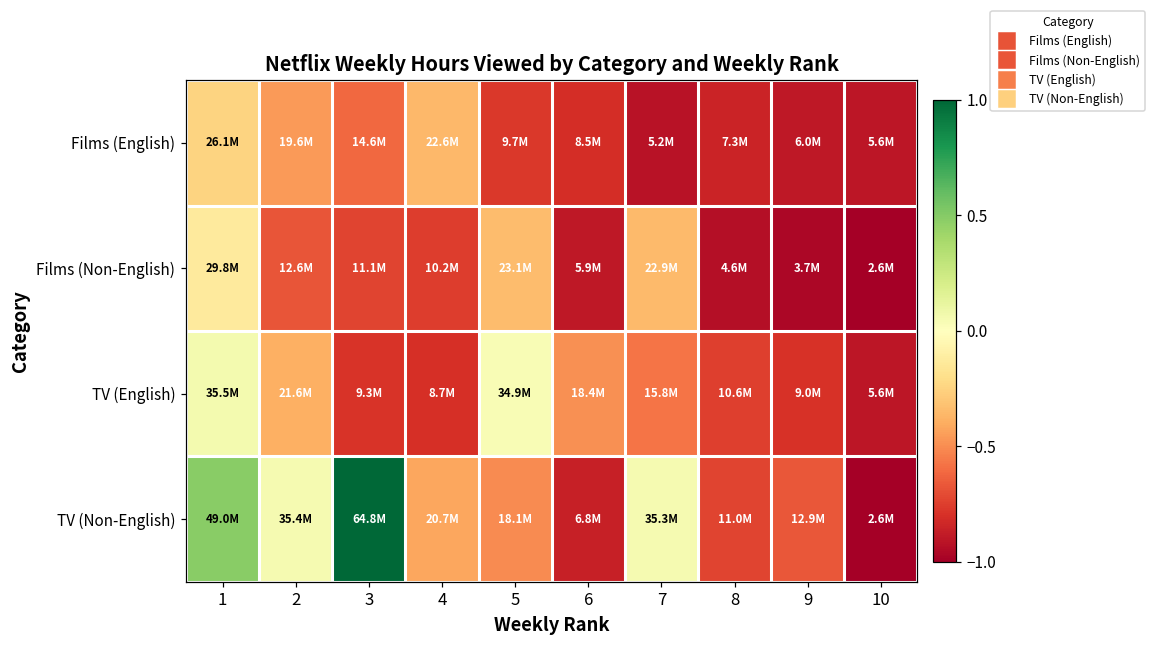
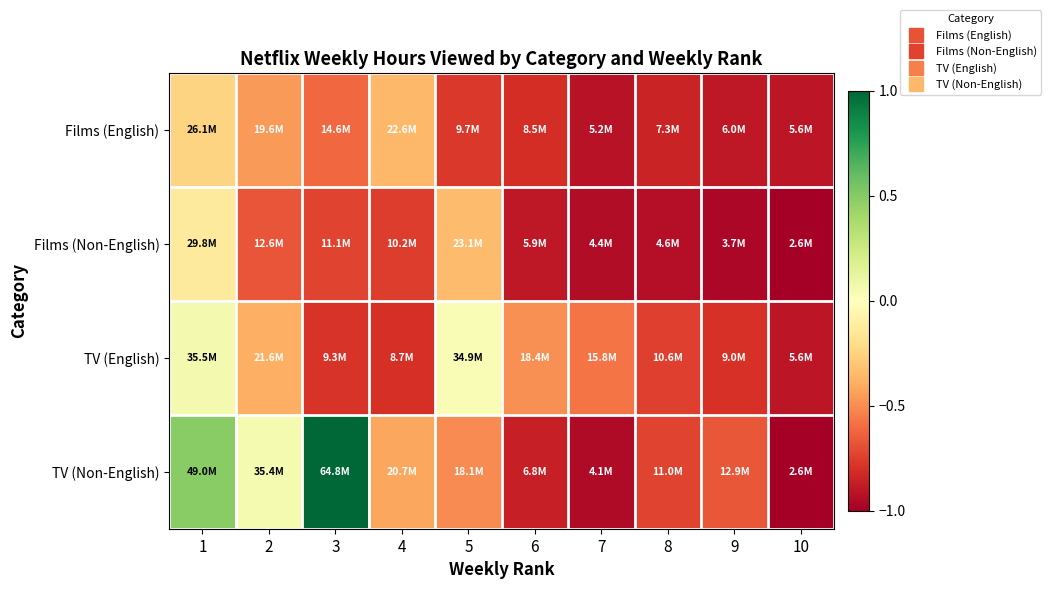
  {
    "Films (English)": {
      "1": "26.1M",
      "2": "19.6M",
      "3": "14.6M",
      "4": "22.6M",
      "5": "9.7M",
      "6": "8.5M",
      "7": "5.2M",
      "8": "7.3M",
      "9": "6.0M",
      "10": "5.6M"
    },
    "Films (Non-English)": {
      "1": "29.8M",
      "2": "12.6M",
      "3": "11.1M",
      "4": "10.2M",
      "5": "23.1M",
      "6": "5.9M",
-     "7": "22.9M",
+     "7": "4.4M",
      "8": "4.6M",
      "9": "3.7M",
      "10": "2.6M"
    },
    "TV (English)": {
      "1": "35.5M",
      "2": "21.6M",
      "3": "9.3M",
      "4": "8.7M",
      "5": "34.9M",
      "6": "18.4M",
      "7": "15.8M",
      "8": "10.6M",
      "9": "9.0M",
      "10": "5.6M"
    },
    "TV (Non-English)": {
      "1": "49.0M",
      "2": "35.4M",
      "3": "64.8M",
      "4": "20.7M",
      "5": "18.1M",
      "6": "6.8M",
-     "7": "35.3M",
+     "7": "4.1M",
      "8": "11.0M",
      "9": "12.9M",
      "10": "2.6M"
    }
  }
